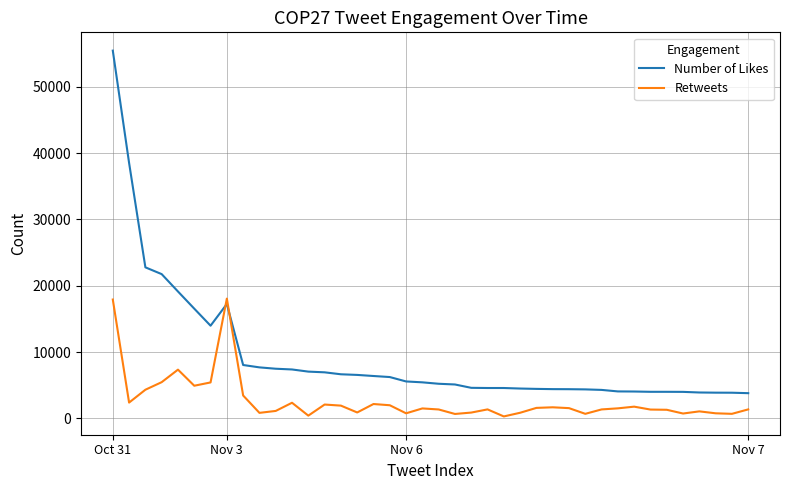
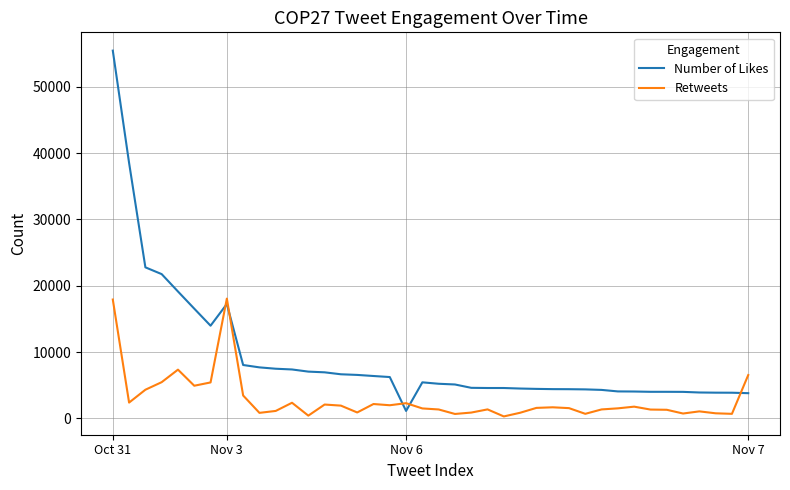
  {
    "Number of Likes": {
      "Oct 31": 55000,
      "Nov 3": 17000,
-     "Nov 6": 6000,
+     "Nov 6": 1000,
      "Nov 7": 4000
    },
    "Retweets": {
      "Oct 31": 18000,
      "Nov 3": 18000,
-     "Nov 6": 1000,
-     "Nov 7": 1000
+     "Nov 6": 2000,
+     "Nov 7": 7000
    }
  }
